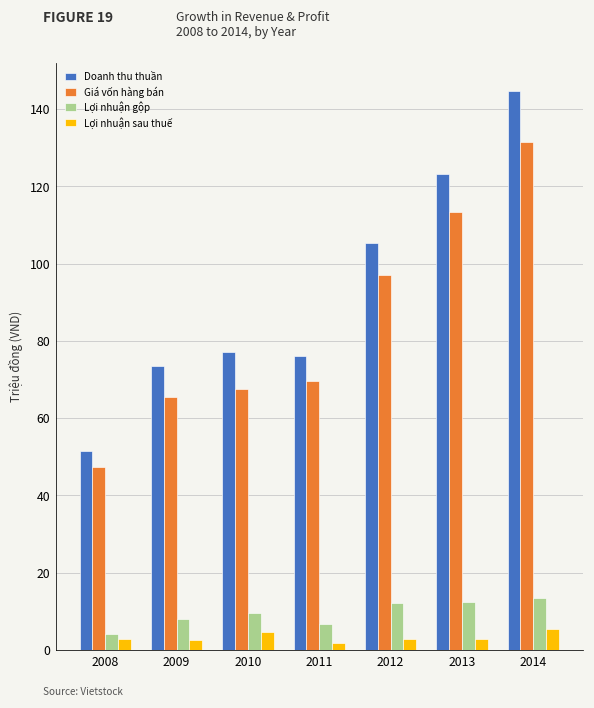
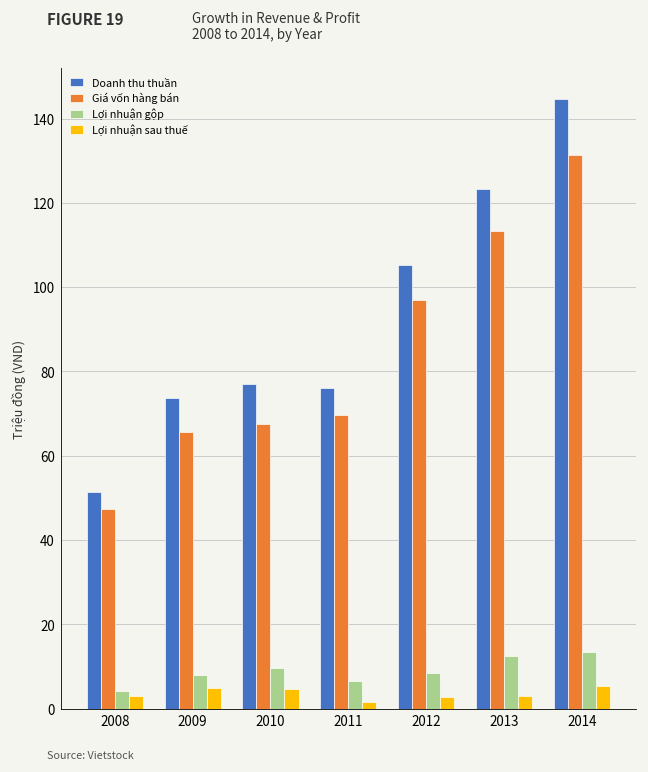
  {
    "Doanh thu thuần": {
      "2008": 51,
      "2009": 74,
      "2010": 77,
      "2011": 76,
      "2012": 105,
      "2013": 123,
      "2014": 145
    },
    "Giá vốn hàng bán": {
      "2008": 47,
      "2009": 66,
      "2010": 68,
      "2011": 70,
      "2012": 97,
      "2013": 113,
      "2014": 131
    },
    "Lợi nhuận gộp": {
      "2008": 4,
      "2009": 8,
      "2010": 10,
      "2011": 7,
-     "2012": 12,
+     "2012": 8,
      "2013": 12,
      "2014": 13
    },
    "Lợi nhuận sau thuế": {
      "2008": 3,
-     "2009": 3,
+     "2009": 5,
      "2010": 5,
      "2011": 2,
      "2012": 3,
      "2013": 3,
      "2014": 5
    }
  }
